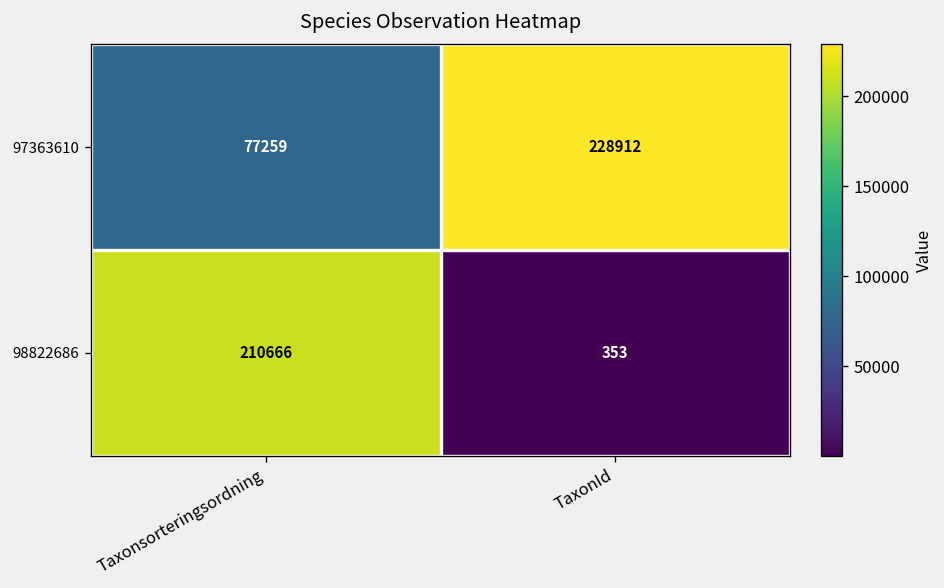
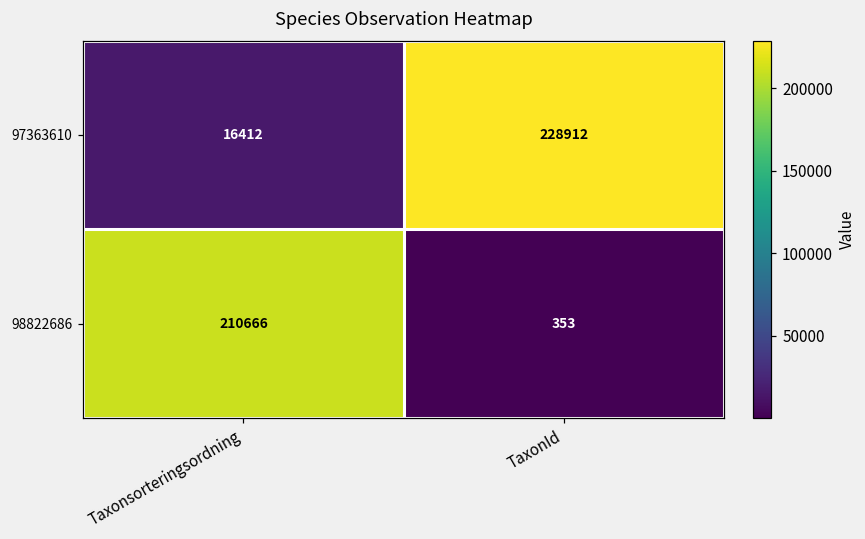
  {
    "97363610": {
-     "Taxonsorteringsordning": 77259,
+     "Taxonsorteringsordning": 16412,
      "TaxonId": 228912
    },
    "98822686": {
      "Taxonsorteringsordning": 210666,
      "TaxonId": 353
    }
  }
